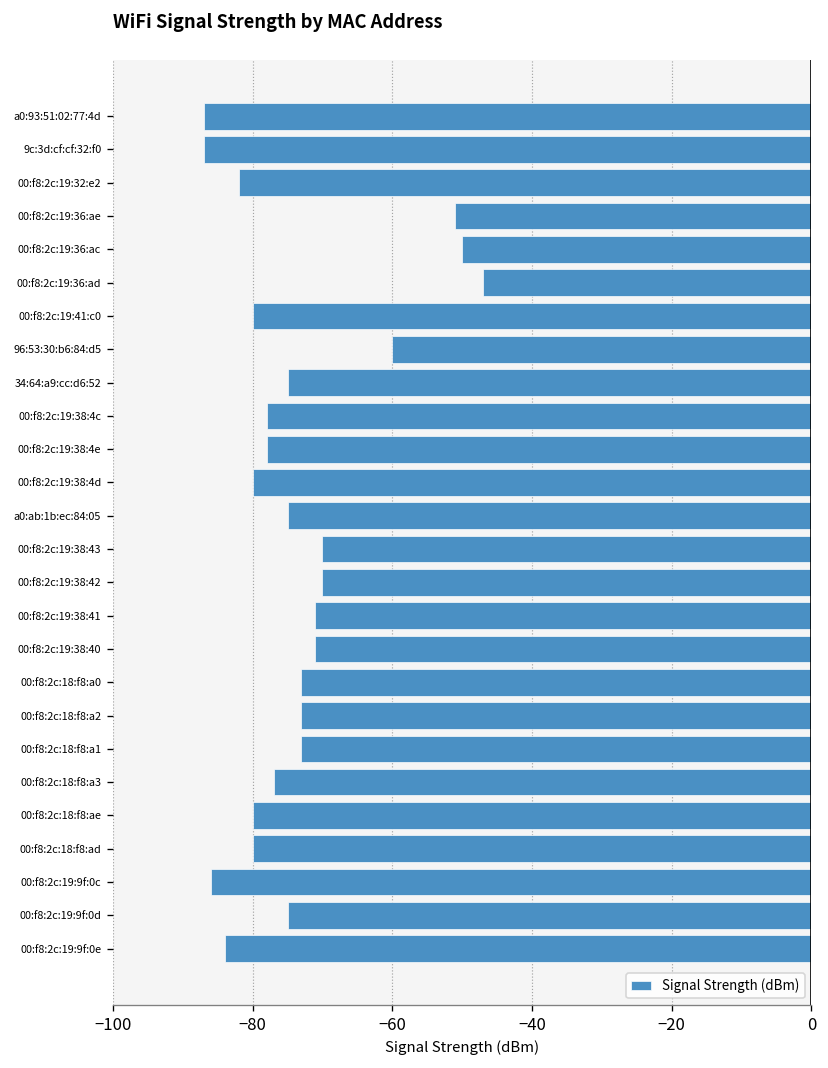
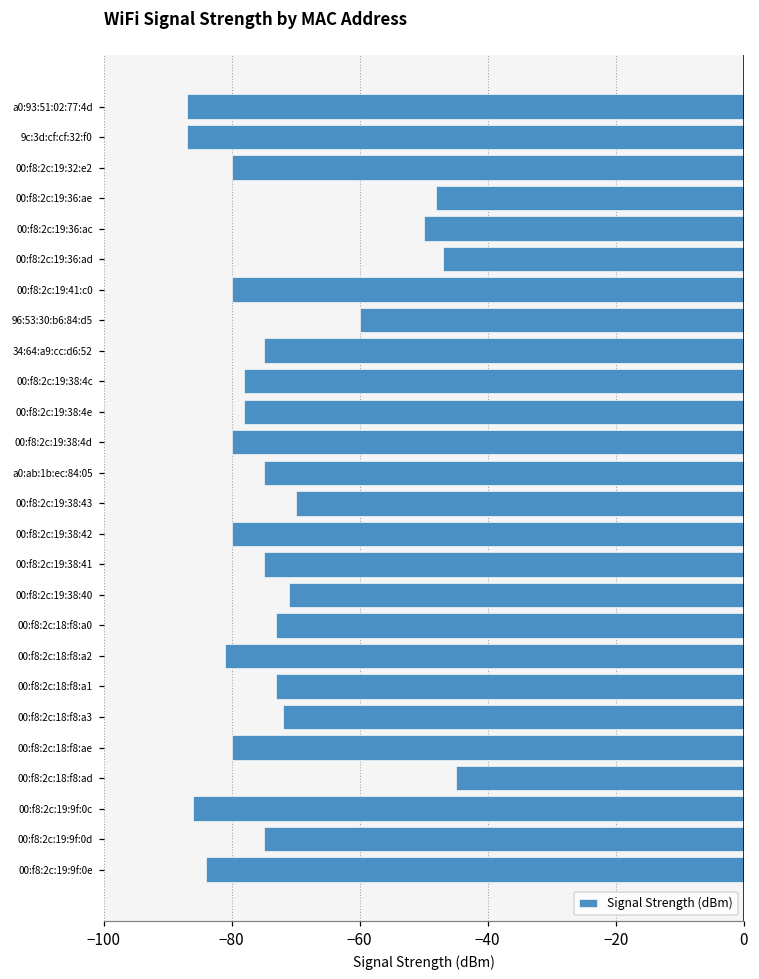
  {
    "a0:93:51:02:77:4d": -87,
    "9c:3d:cf:cf:32:f0": -87,
-   "00:f8:2c:19:32:e2": -82,
-   "00:f8:2c:19:36:ae": -51,
+   "00:f8:2c:19:32:e2": -80,
+   "00:f8:2c:19:36:ae": -48,
    "00:f8:2c:19:36:ac": -50,
    "00:f8:2c:19:36:ad": -47,
    "00:f8:2c:19:41:c0": -80,
    "96:53:30:b6:84:d5": -60,
    "34:64:a9:cc:d6:52": -75,
    "00:f8:2c:19:38:4c": -78,
    "00:f8:2c:19:38:4e": -78,
    "00:f8:2c:19:38:4d": -80,
    "a0:ab:1b:ec:84:05": -75,
    "00:f8:2c:19:38:43": -70,
-   "00:f8:2c:19:38:42": -70,
-   "00:f8:2c:19:38:41": -71,
+   "00:f8:2c:19:38:42": -80,
+   "00:f8:2c:19:38:41": -75,
    "00:f8:2c:19:38:40": -71,
    "00:f8:2c:18:f8:a0": -73,
-   "00:f8:2c:18:f8:a2": -73,
+   "00:f8:2c:18:f8:a2": -81,
    "00:f8:2c:18:f8:a1": -73,
-   "00:f8:2c:18:f8:a3": -77,
+   "00:f8:2c:18:f8:a3": -72,
    "00:f8:2c:18:f8:ae": -80,
-   "00:f8:2c:18:f8:ad": -80,
+   "00:f8:2c:18:f8:ad": -45,
    "00:f8:2c:19:9f:0c": -86,
    "00:f8:2c:19:9f:0d": -75,
    "00:f8:2c:19:9f:0e": -84
  }
